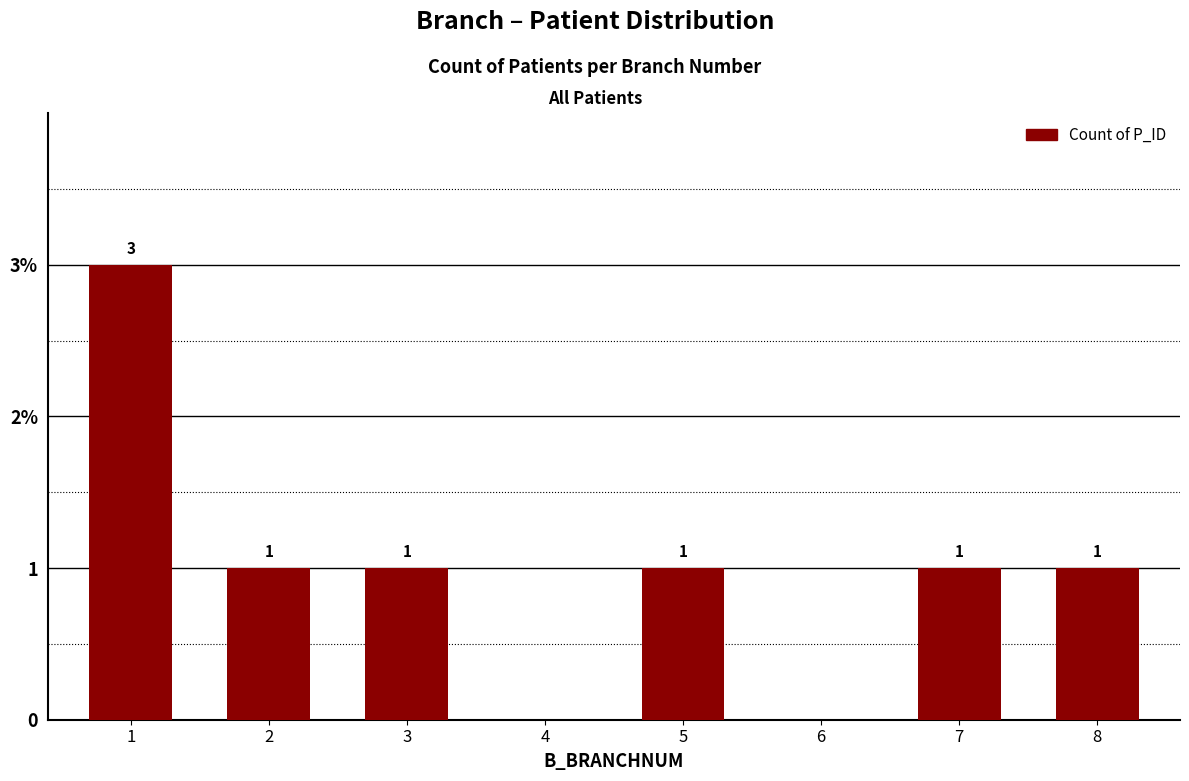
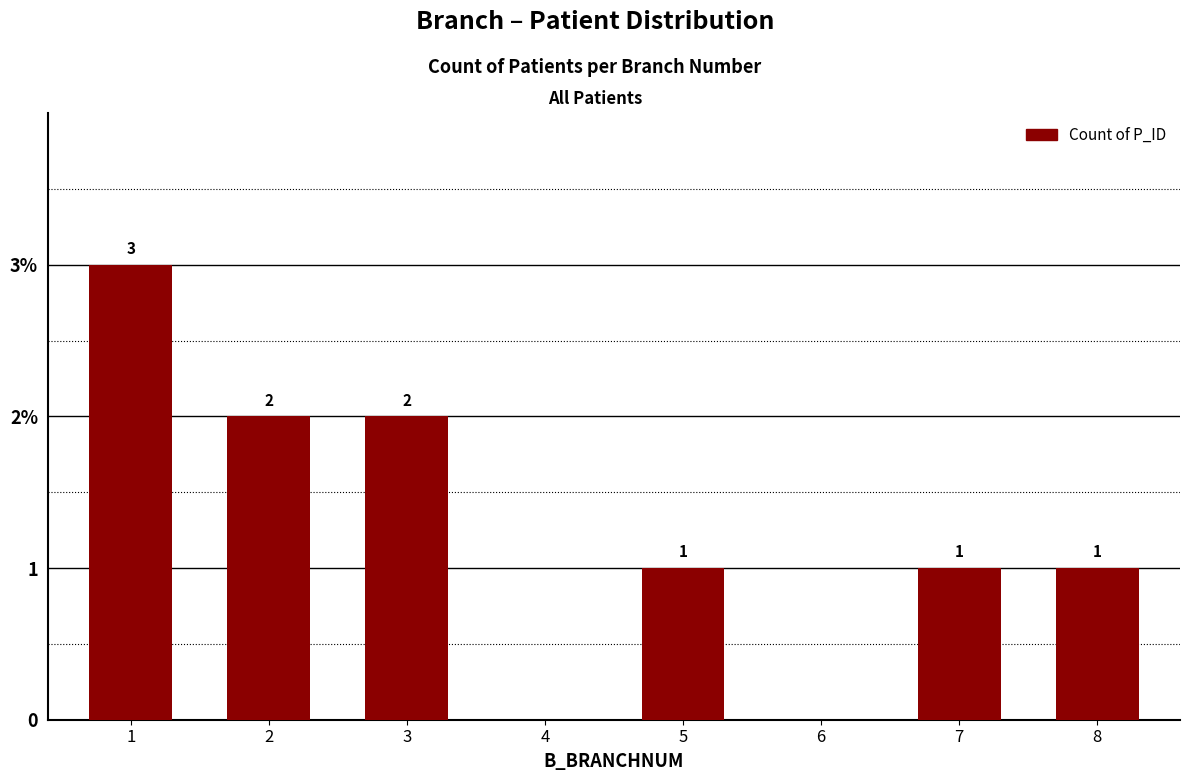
  {
    "1": 3,
-   "2": 1,
-   "3": 1,
+   "2": 2,
+   "3": 2,
    "5": 1,
    "7": 1,
    "8": 1
  }
